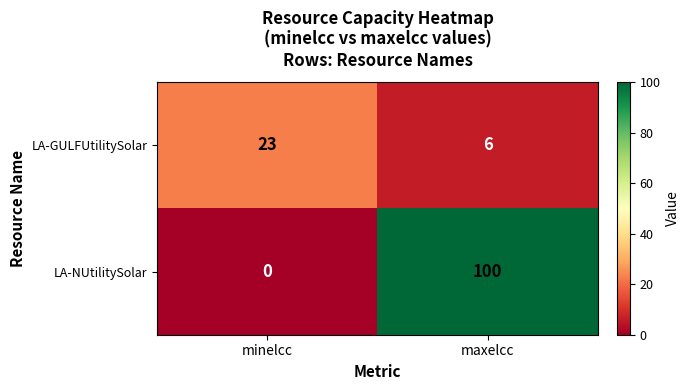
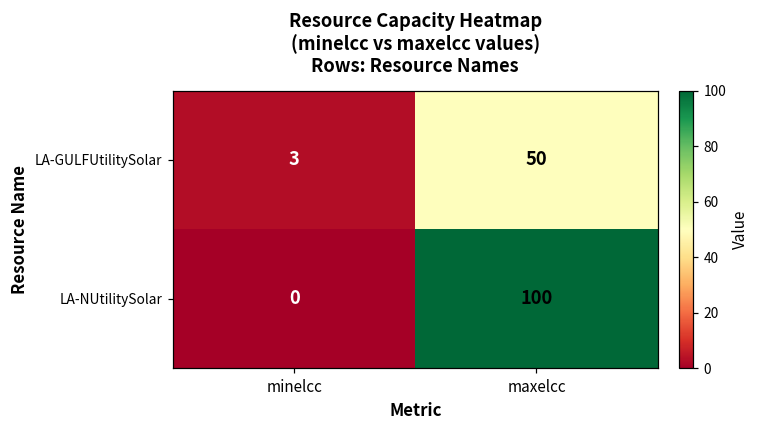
  {
    "LA-GULFUtilitySolar": {
-     "minelcc": 23,
-     "maxelcc": 6
+     "minelcc": 3,
+     "maxelcc": 50
    },
    "LA-NUtilitySolar": {
      "minelcc": 0,
      "maxelcc": 100
    }
  }
